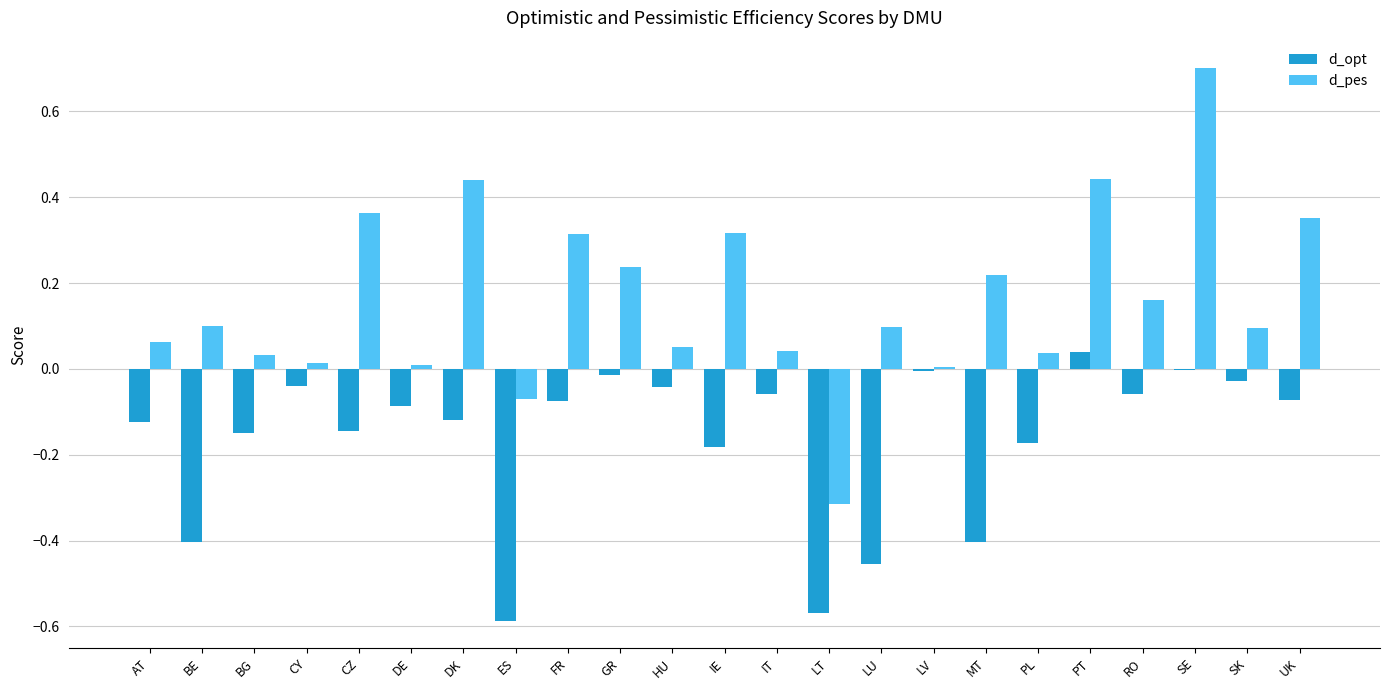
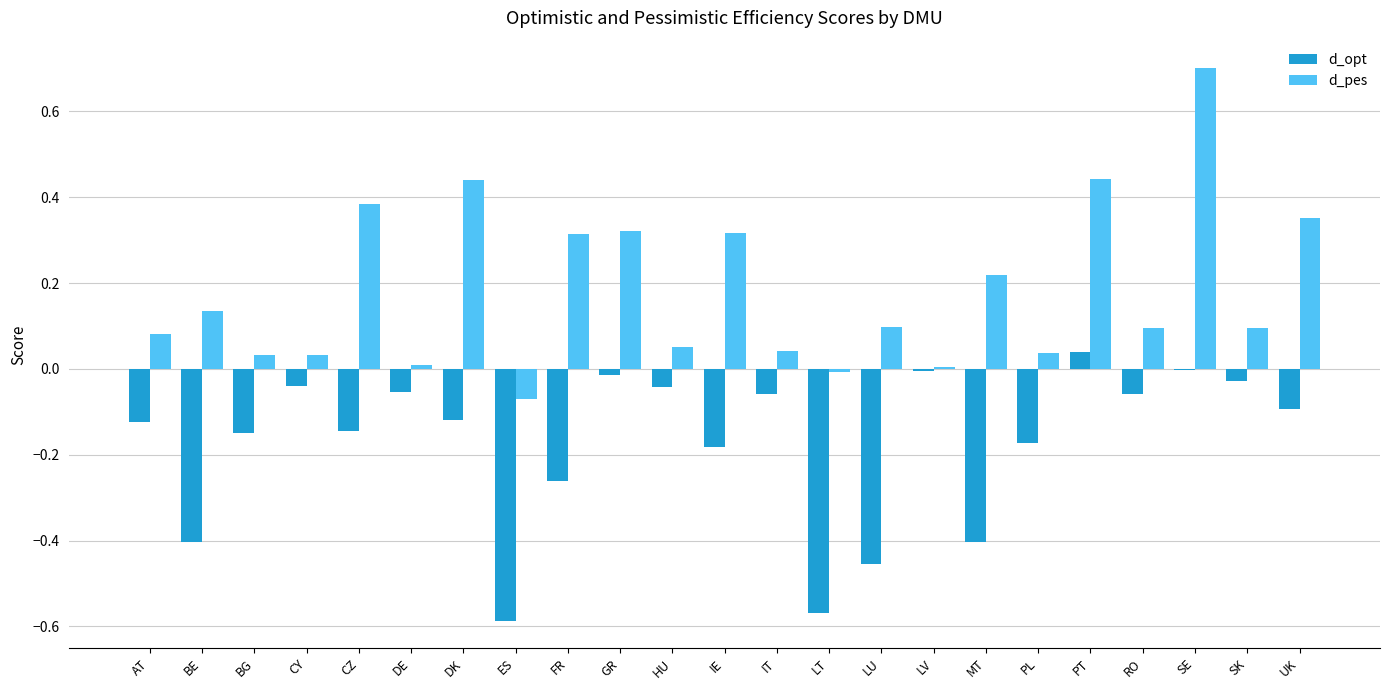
  {
    "d_opt": {
      "AT": -0.12,
      "BE": -0.40,
      "BG": -0.15,
      "CY": -0.04,
      "CZ": -0.14,
-     "DE": -0.09,
+     "DE": -0.05,
      "DK": -0.12,
      "ES": -0.59,
-     "FR": -0.07,
+     "FR": -0.26,
      "GR": -0.01,
      "HU": -0.04,
      "IE": -0.18,
      "IT": -0.06,
      "LT": -0.57,
      "LU": -0.45,
      "MT": -0.40,
      "PL": -0.17,
      "PT": 0.04,
      "RO": -0.06,
      "SK": -0.03,
-     "UK": -0.07
+     "UK": -0.09
    },
    "d_pes": {
-     "AT": 0.06,
-     "BE": 0.10,
+     "AT": 0.08,
+     "BE": 0.13,
      "BG": 0.03,
-     "CY": 0.01,
-     "CZ": 0.36,
+     "CY": 0.03,
+     "CZ": 0.39,
      "DE": 0.01,
      "DK": 0.44,
      "ES": -0.07,
      "FR": 0.31,
-     "GR": 0.24,
+     "GR": 0.32,
      "HU": 0.05,
      "IE": 0.32,
      "IT": 0.04,
-     "LT": -0.31,
+     "LT": -0.01,
      "LU": 0.10,
      "MT": 0.22,
      "PL": 0.04,
      "PT": 0.44,
-     "RO": 0.16,
+     "RO": 0.10,
      "SE": 0.70,
      "SK": 0.09,
      "UK": 0.35
    }
  }
